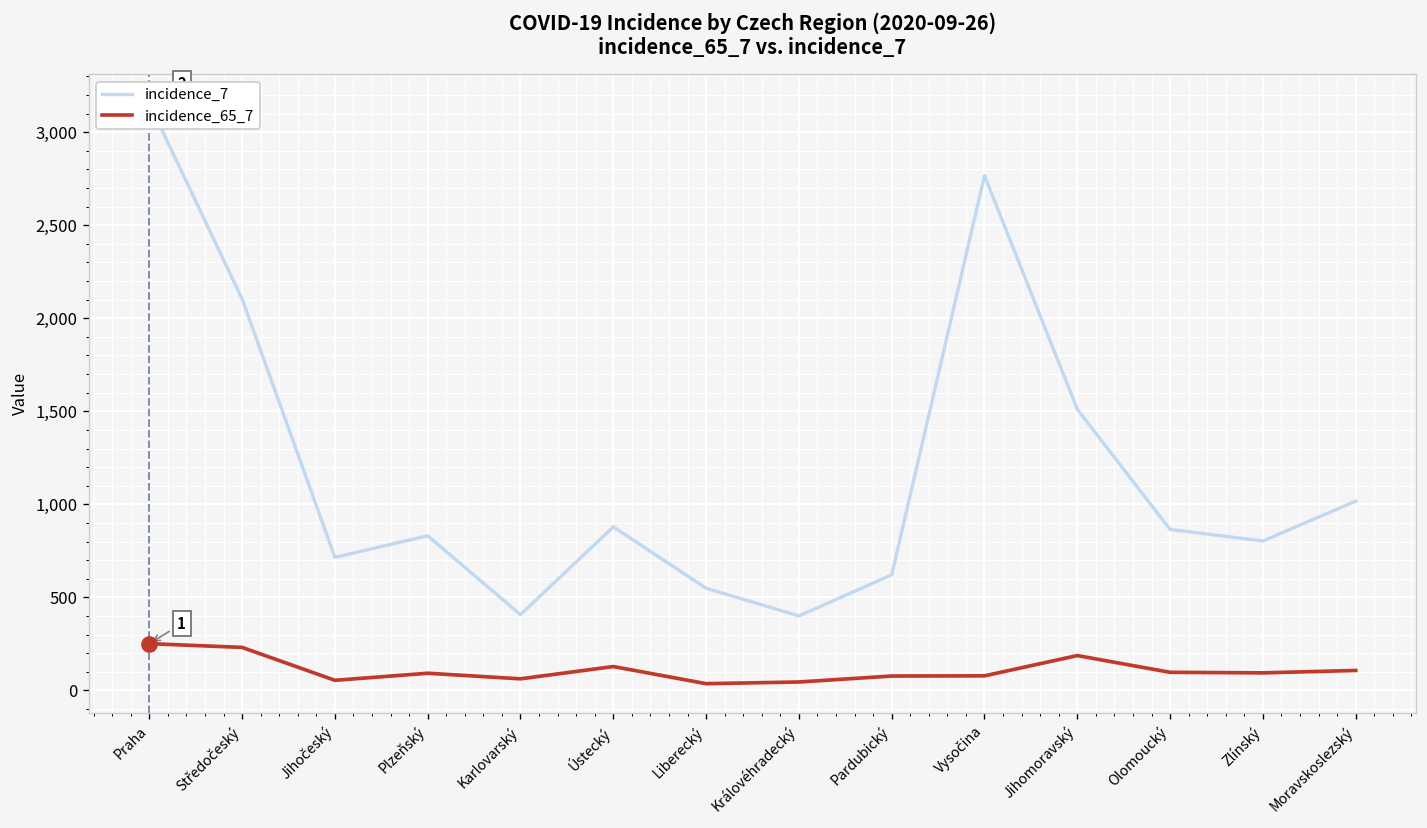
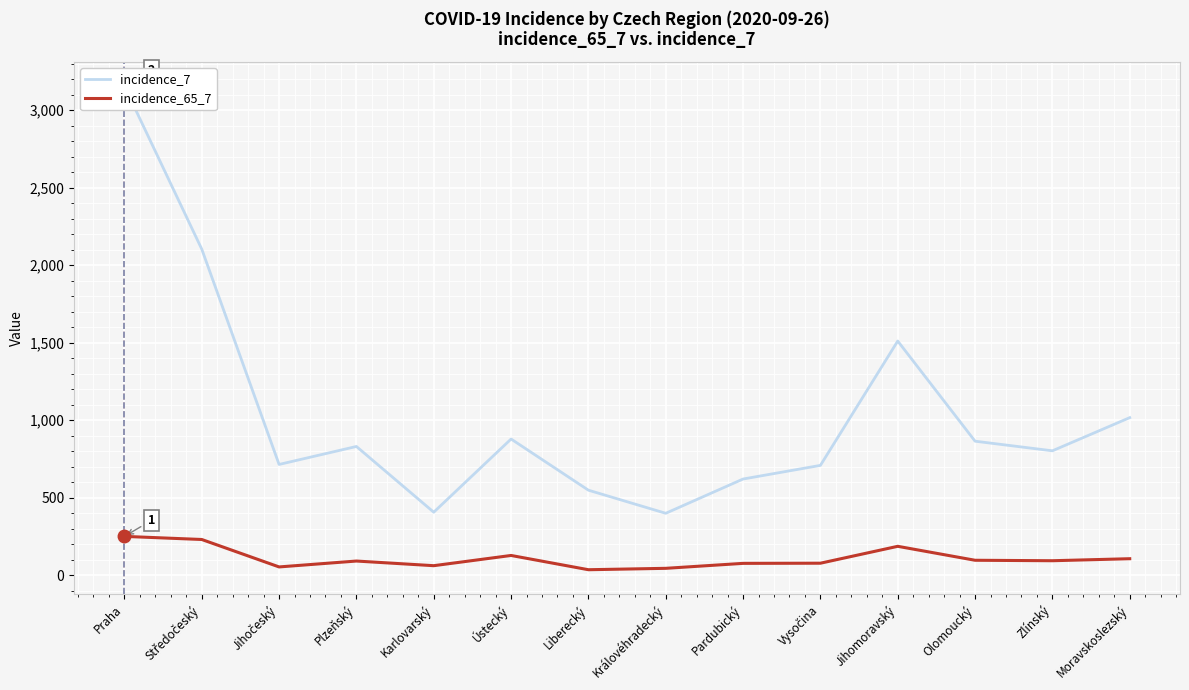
  {
    "incidence_7": {
      "Středočeský": "2,100",
      "Jihočeský": "720",
      "Plzeňský": "830",
      "Karlovarský": "410",
      "Ústecký": "880",
      "Liberecký": "550",
      "Královéhradecký": "400",
      "Pardubický": "620",
-     "Vysočina": "2,770",
+     "Vysočina": "710",
      "Jihomoravský": "1,510",
      "Olomoucký": "870",
      "Zlínský": "800",
      "Moravskoslezský": "1,020"
    }
  }
